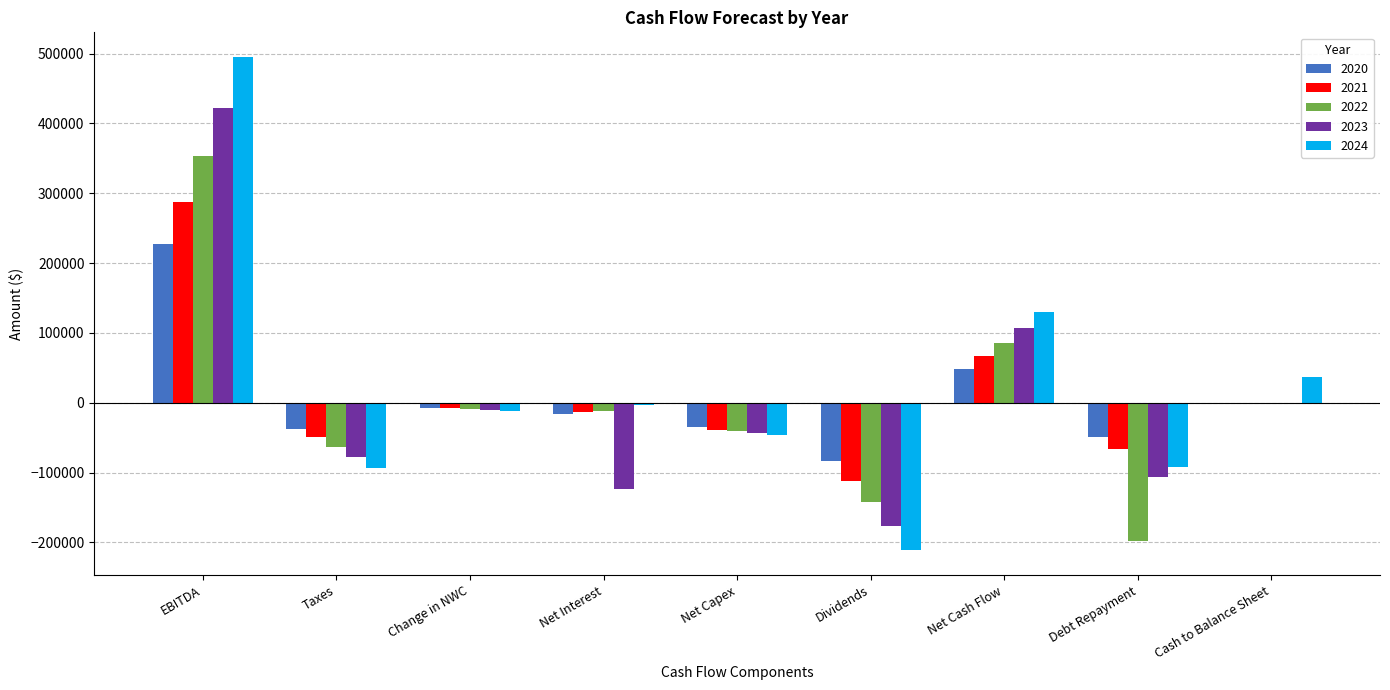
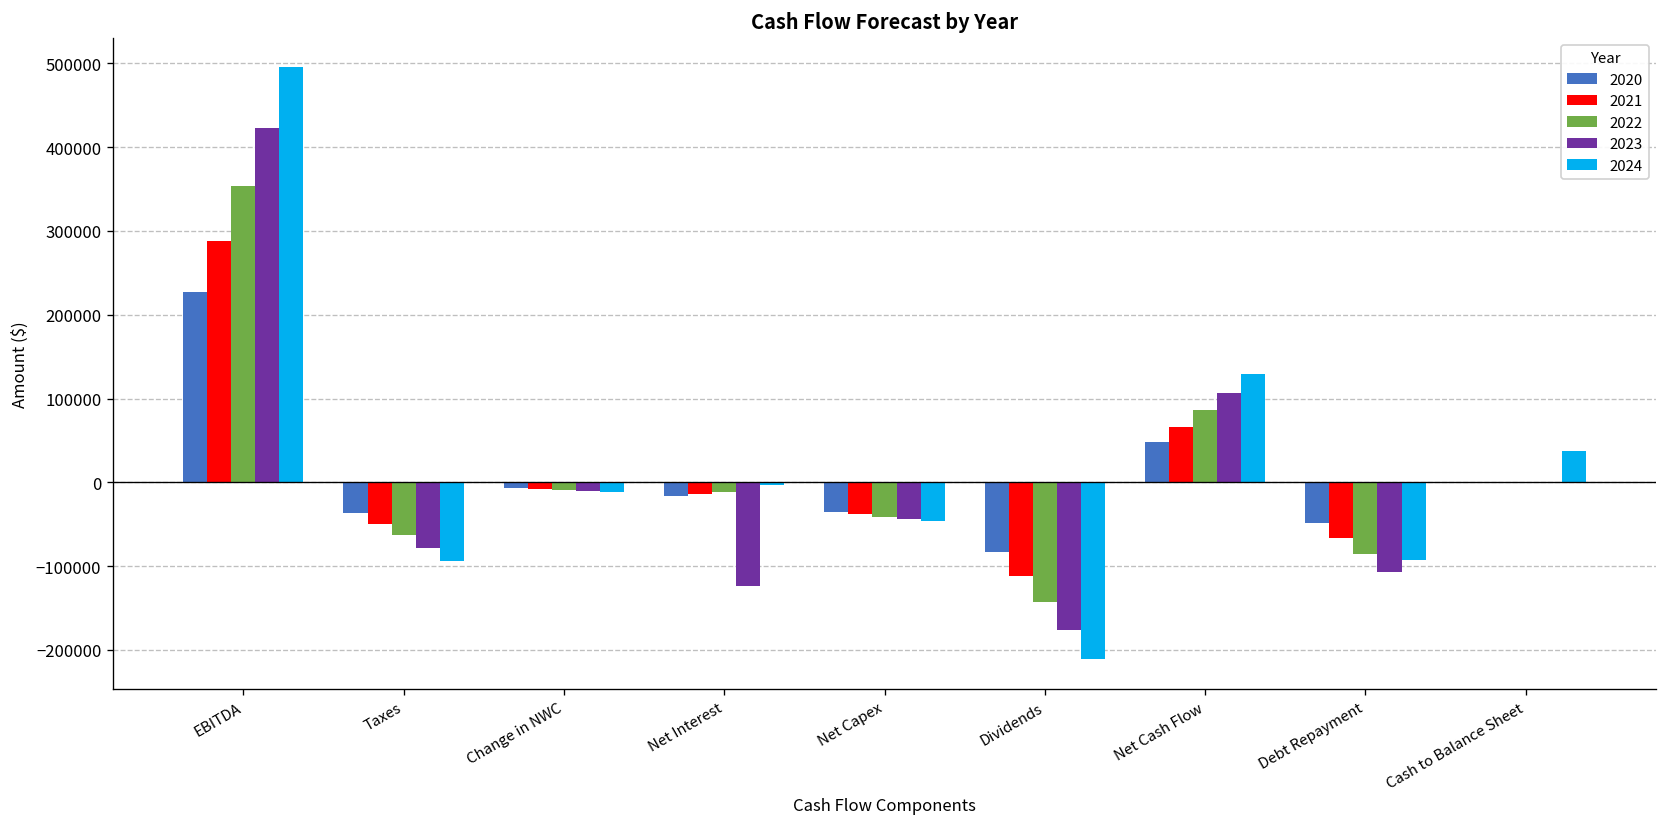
  {
    "2020": {
      "EBITDA": 230000,
      "Taxes": -40000,
      "Change in NWC": -10000,
      "Net Interest": -20000,
      "Net Capex": -40000,
      "Dividends": -80000,
      "Net Cash Flow": 50000,
      "Debt Repayment": -50000,
      "Cash to Balance Sheet": 0
    },
    "2021": {
      "EBITDA": 290000,
      "Taxes": -50000,
      "Change in NWC": -10000,
      "Net Interest": -10000,
      "Net Capex": -40000,
      "Dividends": -110000,
      "Net Cash Flow": 70000,
      "Debt Repayment": -70000,
      "Cash to Balance Sheet": 0
    },
    "2022": {
      "EBITDA": 350000,
      "Taxes": -60000,
      "Change in NWC": -10000,
      "Net Interest": -10000,
      "Net Capex": -40000,
      "Dividends": -140000,
      "Net Cash Flow": 90000,
-     "Debt Repayment": -200000,
+     "Debt Repayment": -90000,
      "Cash to Balance Sheet": 0
    },
    "2023": {
      "EBITDA": 420000,
      "Taxes": -80000,
      "Change in NWC": -10000,
      "Net Interest": -120000,
      "Net Capex": -40000,
      "Dividends": -180000,
      "Net Cash Flow": 110000,
      "Debt Repayment": -110000,
      "Cash to Balance Sheet": 0
    },
    "2024": {
      "EBITDA": 500000,
      "Taxes": -90000,
      "Change in NWC": -10000,
      "Net Capex": -50000,
      "Dividends": -210000,
      "Net Cash Flow": 130000,
      "Debt Repayment": -90000,
      "Cash to Balance Sheet": 40000
    }
  }
